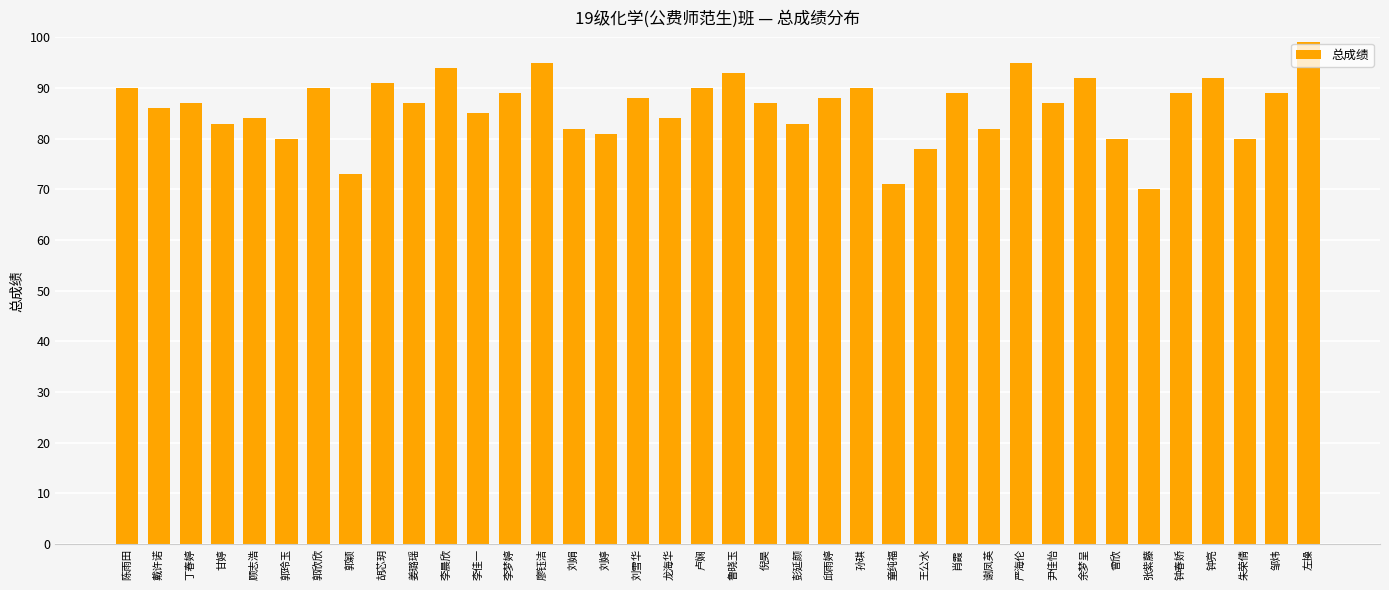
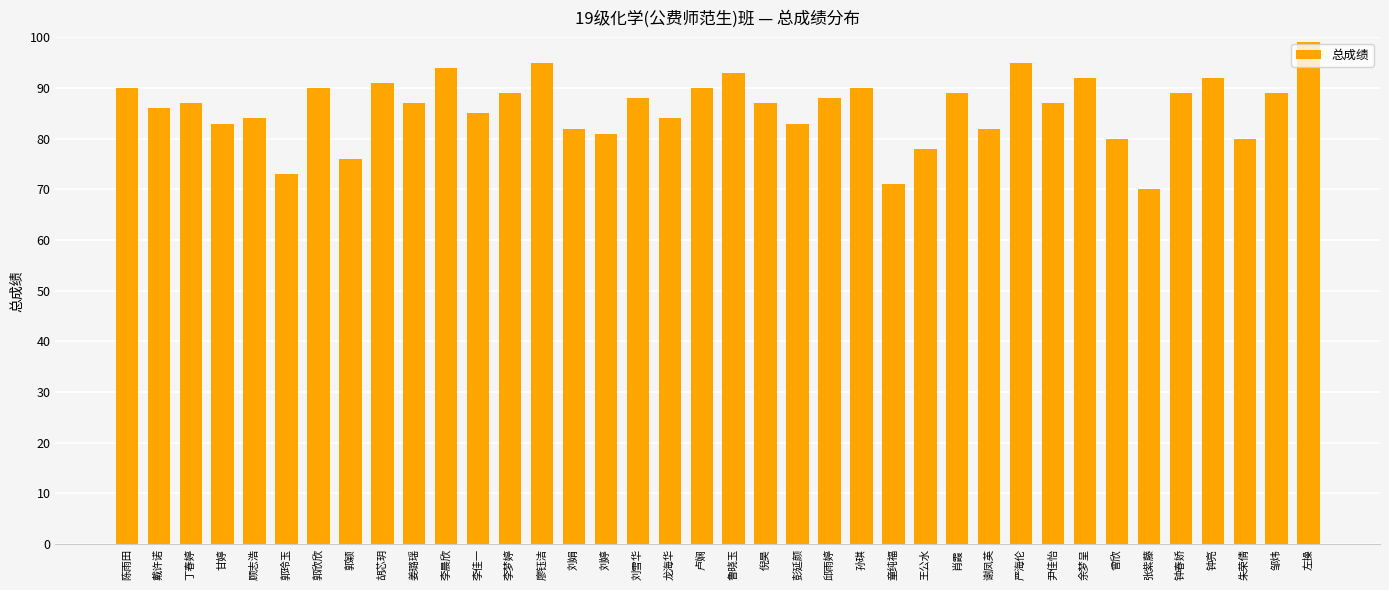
  {
    "陈雨田": 90,
    "戴许诺": 86,
    "丁春婷": 87,
    "甘婷": 83,
    "顾志浩": 84,
-   "郭玲玉": 80,
+   "郭玲玉": 73,
    "郭欣欣": 90,
-   "郭颖": 73,
+   "郭颖": 76,
    "胡芯玥": 91,
    "姜璐瑶": 87,
    "李晨欣": 94,
    "李佳一": 85,
    "李梦婷": 89,
    "廖钰洁": 95,
    "刘娟": 82,
    "刘婷": 81,
    "刘雪华": 88,
    "龙海华": 84,
    "卢娴": 90,
    "鲁晓玉": 93,
    "倪昊": 87,
    "彭延颜": 83,
    "邱雨婷": 88,
    "孙琪": 90,
    "童纯福": 71,
    "王公水": 78,
    "肖霞": 89,
    "谢凤英": 82,
    "严海伦": 95,
    "尹佳怡": 87,
    "余梦呈": 92,
    "曾欣": 80,
    "张紫藤": 70,
    "钟春娇": 89,
    "钟亮": 92,
    "朱荣倩": 80,
    "邹炜": 89,
    "左操": 99
  }
